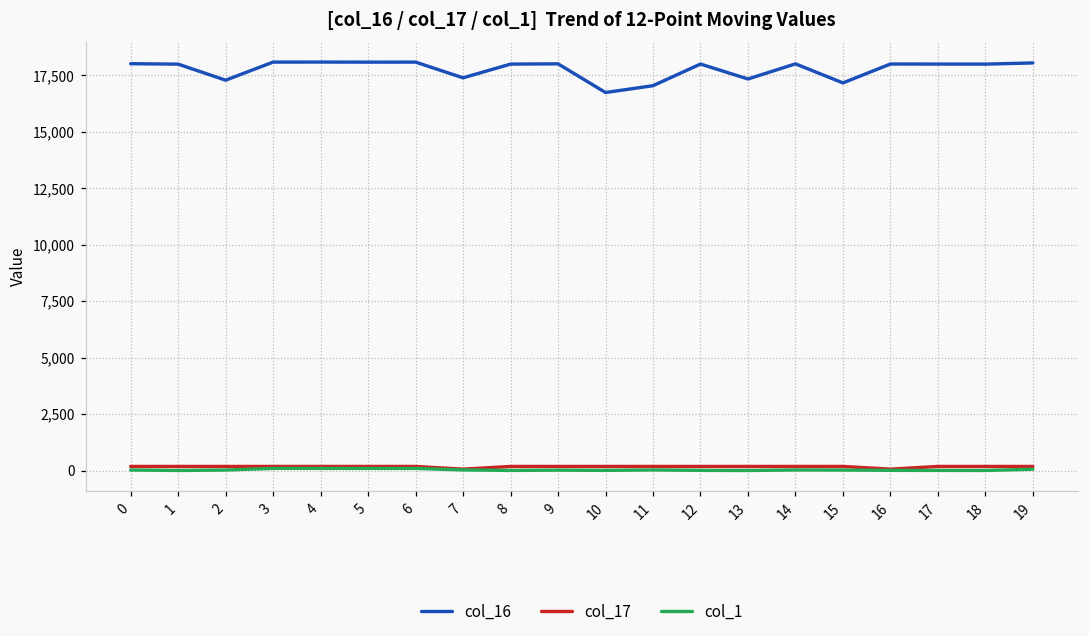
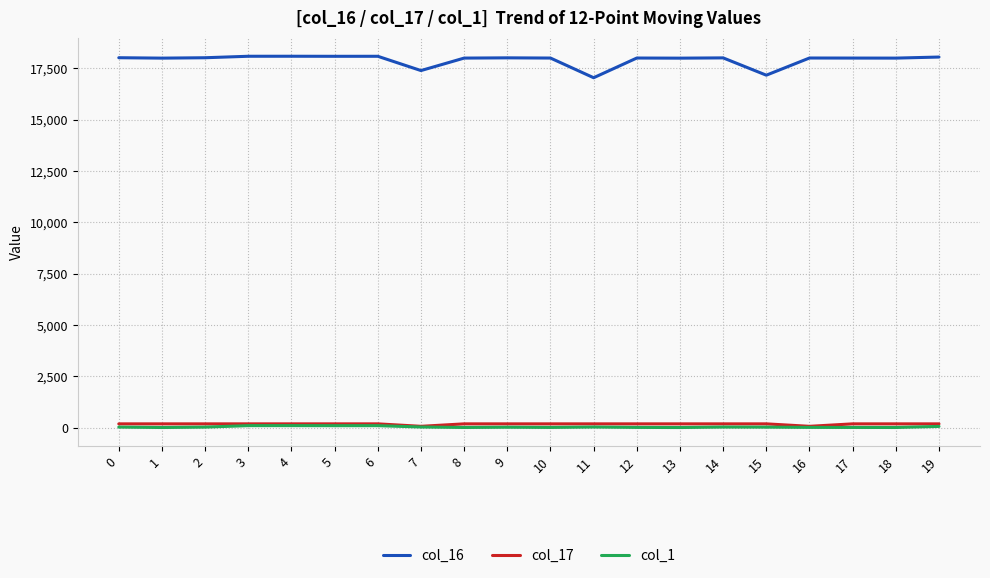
  {
    "col_16": {
      "0": "18,000",
      "1": "18,000",
-     "2": "17,300",
+     "2": "18,000",
      "3": "18,100",
      "4": "18,100",
      "5": "18,100",
      "6": "18,100",
      "7": "17,400",
      "8": "18,000",
      "9": "18,000",
-     "10": "16,700",
+     "10": "18,000",
      "11": "17,000",
      "12": "18,000",
-     "13": "17,300",
+     "13": "18,000",
      "14": "18,000",
      "15": "17,200",
      "16": "18,000",
      "17": "18,000",
      "18": "18,000",
      "19": "18,100"
    },
    "col_17": {
      "0": "200",
      "1": "200",
      "2": "200",
      "8": "200",
      "9": "200",
      "10": "200",
      "11": "200",
      "12": "200",
      "13": "200",
      "14": "200",
      "15": "200",
      "17": "200",
      "18": "200"
    },
    "col_1": {
      "0": "0",
      "1": "0",
      "2": "0",
      "8": "0",
      "9": "0",
      "10": "0",
      "11": "0",
      "12": "0",
      "13": "0",
      "14": "0",
      "15": "0",
      "17": "0",
      "18": "0"
    }
  }
